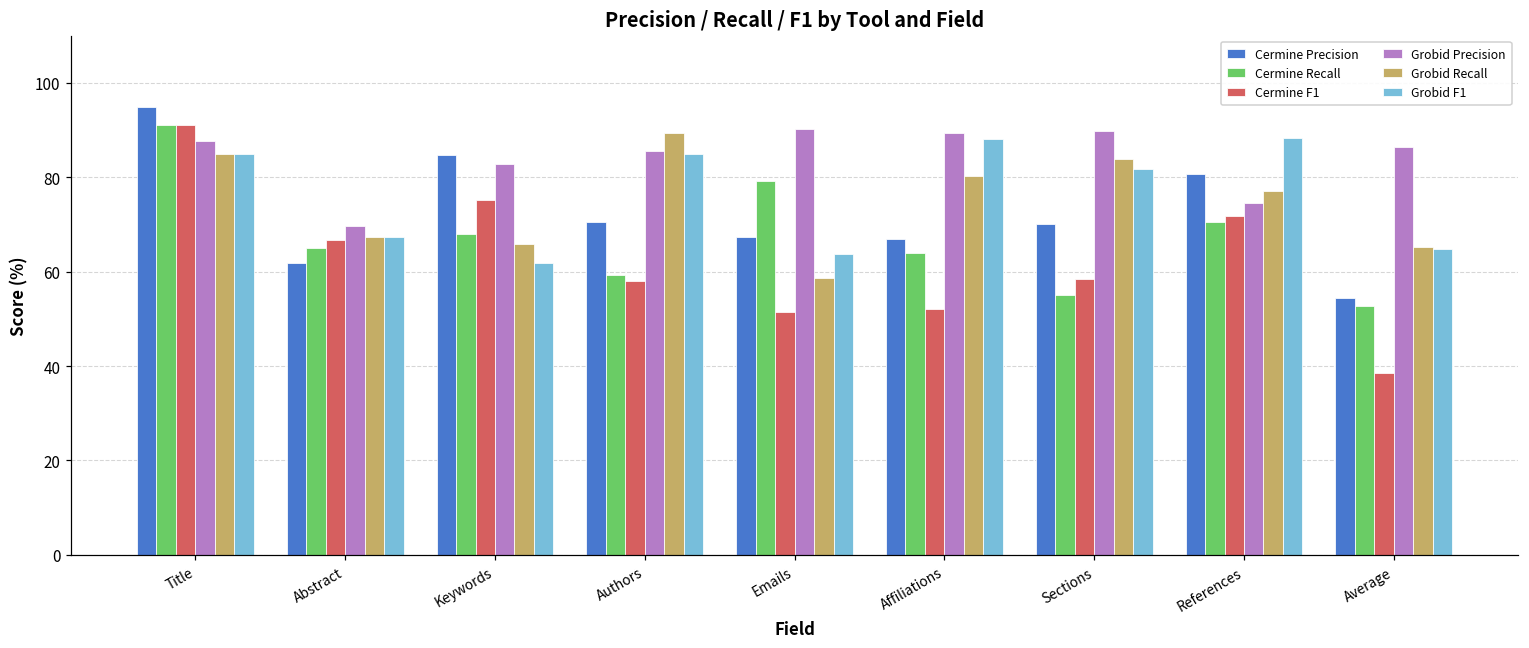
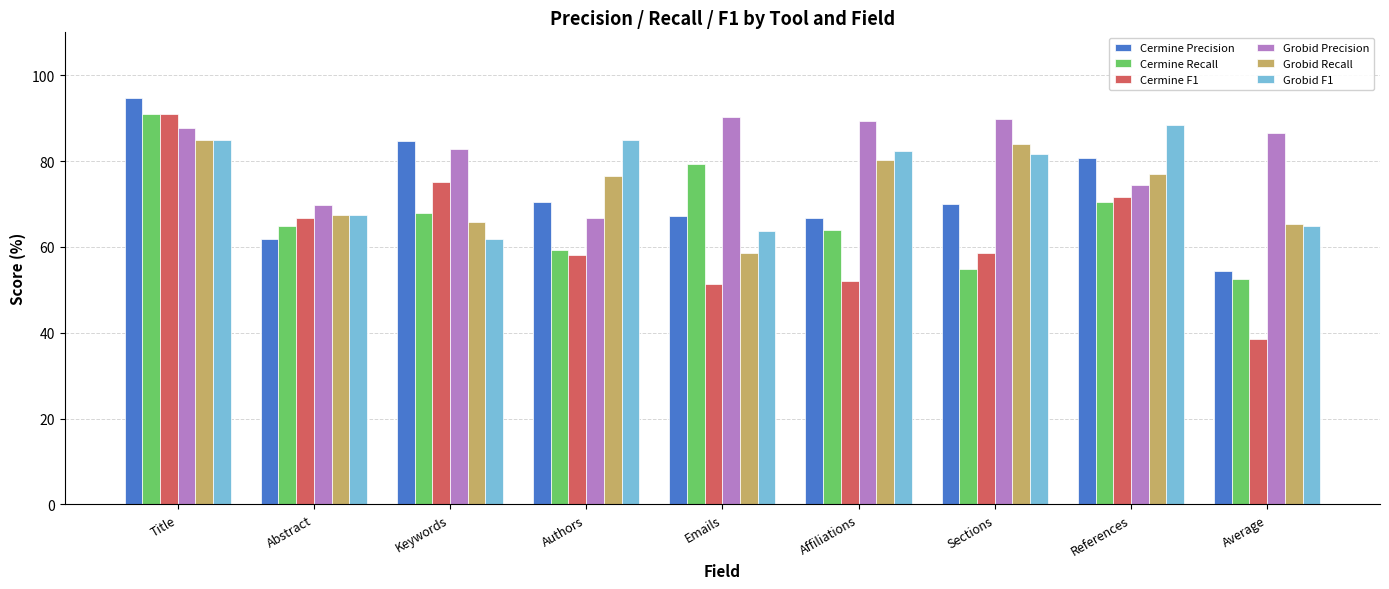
  {
    "Cermine Precision": {
      "Title": 95,
      "Abstract": 62,
      "Keywords": 85,
      "Authors": 71,
      "Emails": 67,
      "Affiliations": 67,
      "Sections": 70,
      "References": 81,
      "Average": 54
    },
    "Cermine Recall": {
      "Title": 91,
      "Abstract": 65,
      "Keywords": 68,
      "Authors": 59,
      "Emails": 79,
      "Affiliations": 64,
      "Sections": 55,
      "References": 71,
      "Average": 53
    },
    "Cermine F1": {
      "Title": 91,
      "Abstract": 67,
      "Keywords": 75,
      "Authors": 58,
      "Emails": 51,
      "Affiliations": 52,
      "Sections": 59,
      "References": 72,
      "Average": 39
    },
    "Grobid Precision": {
      "Title": 88,
      "Abstract": 70,
      "Keywords": 83,
-     "Authors": 86,
+     "Authors": 67,
      "Emails": 90,
      "Affiliations": 89,
      "Sections": 90,
      "References": 75,
      "Average": 86
    },
    "Grobid Recall": {
      "Title": 85,
      "Abstract": 67,
      "Keywords": 66,
-     "Authors": 89,
+     "Authors": 76,
      "Emails": 59,
      "Affiliations": 80,
      "Sections": 84,
      "References": 77,
      "Average": 65
    },
    "Grobid F1": {
      "Title": 85,
      "Abstract": 67,
      "Keywords": 62,
      "Authors": 85,
      "Emails": 64,
-     "Affiliations": 88,
+     "Affiliations": 82,
      "Sections": 82,
      "References": 88,
      "Average": 65
    }
  }
